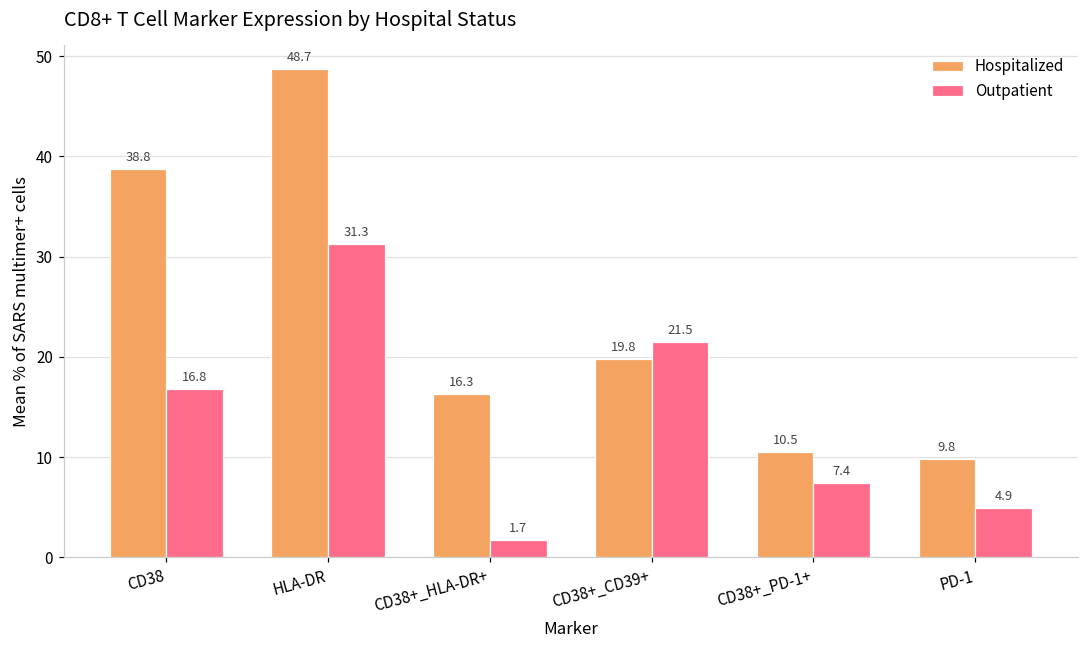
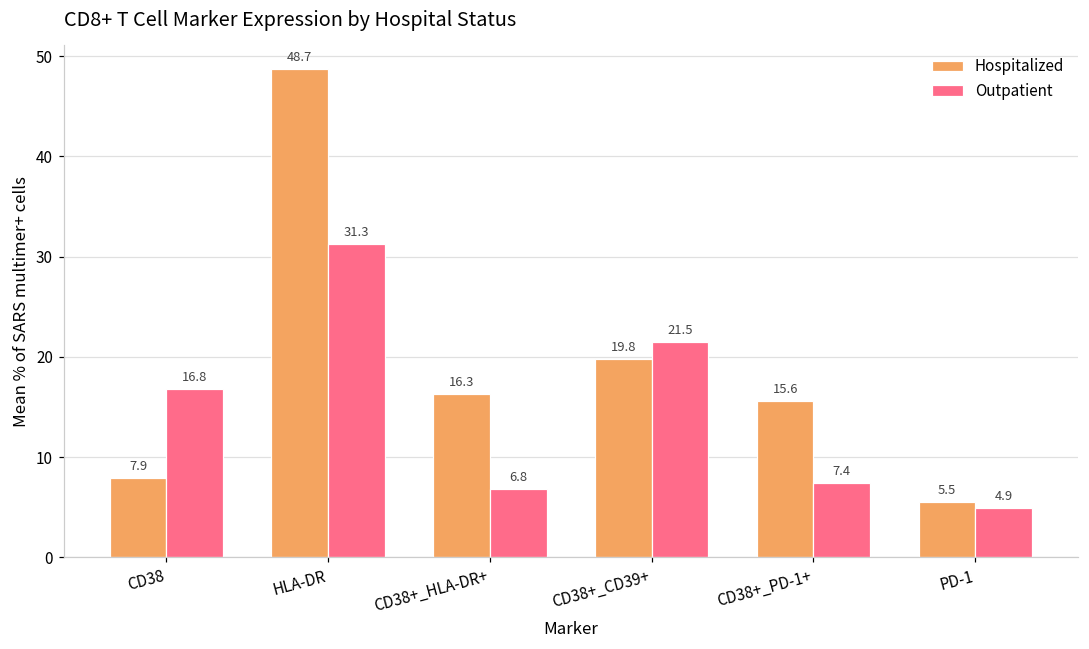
  {
    "Hospitalized": {
-     "CD38": 38.8,
+     "CD38": 7.9,
      "HLA-DR": 48.7,
      "CD38+_HLA-DR+": 16.3,
      "CD38+_CD39+": 19.8,
-     "CD38+_PD-1+": 10.5,
-     "PD-1": 9.8
+     "CD38+_PD-1+": 15.6,
+     "PD-1": 5.5
    },
    "Outpatient": {
      "CD38": 16.8,
      "HLA-DR": 31.3,
-     "CD38+_HLA-DR+": 1.7,
+     "CD38+_HLA-DR+": 6.8,
      "CD38+_CD39+": 21.5,
      "CD38+_PD-1+": 7.4,
      "PD-1": 4.9
    }
  }
